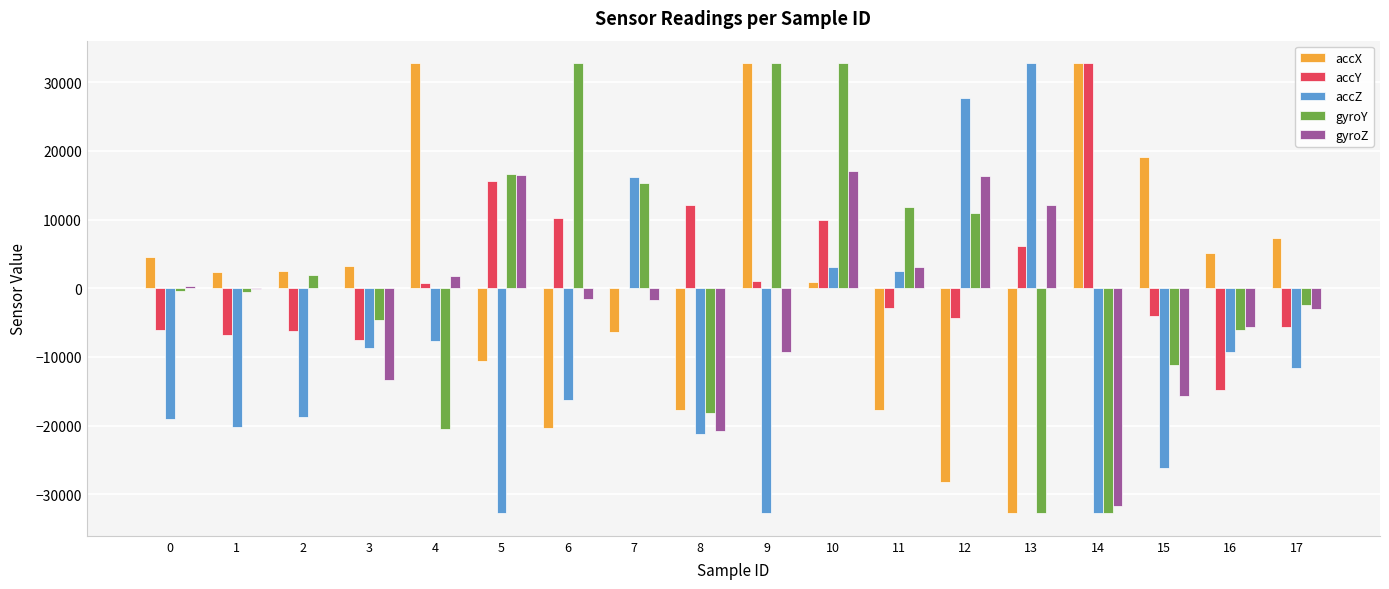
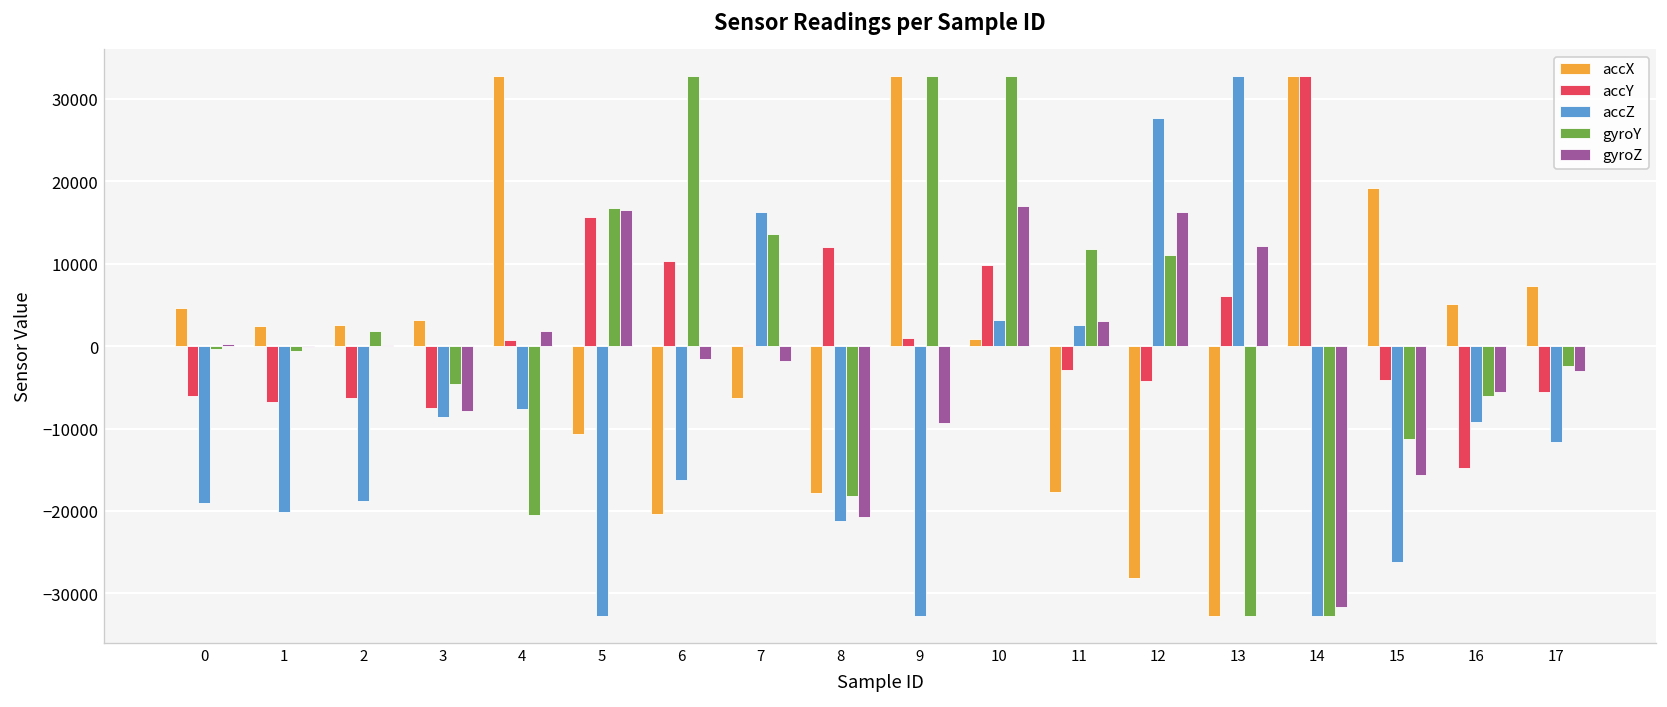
  {
    "accX": {
      "0": 5000,
      "1": 2000,
      "2": 3000,
      "3": 3000,
      "4": 33000,
      "5": -11000,
      "6": -20000,
      "7": -6000,
      "8": -18000,
      "9": 33000,
      "10": 1000,
      "11": -18000,
      "12": -28000,
      "13": -33000,
      "14": 33000,
      "15": 19000,
      "16": 5000,
      "17": 7000
    },
    "accY": {
      "0": -6000,
      "1": -7000,
      "2": -6000,
      "3": -7000,
      "4": 1000,
      "5": 16000,
      "6": 10000,
      "8": 12000,
      "9": 1000,
      "10": 10000,
      "11": -3000,
      "12": -4000,
      "13": 6000,
      "14": 33000,
      "15": -4000,
      "16": -15000,
      "17": -6000
    },
    "accZ": {
      "0": -19000,
      "1": -20000,
      "2": -19000,
      "3": -9000,
      "4": -8000,
      "5": -33000,
      "6": -16000,
      "7": 16000,
      "8": -21000,
      "9": -33000,
      "10": 3000,
      "11": 3000,
      "12": 28000,
      "13": 33000,
      "14": -33000,
      "15": -26000,
      "16": -9000,
      "17": -12000
    },
    "gyroY": {
      "1": -1000,
      "2": 2000,
      "3": -5000,
      "4": -20000,
      "5": 17000,
      "6": 33000,
-     "7": 15000,
+     "7": 14000,
      "8": -18000,
      "9": 33000,
      "10": 33000,
      "11": 12000,
      "12": 11000,
      "13": -33000,
      "14": -33000,
      "15": -11000,
      "16": -6000,
      "17": -2000
    },
    "gyroZ": {
-     "3": -13000,
+     "3": -8000,
      "4": 2000,
      "5": 16000,
      "6": -2000,
      "7": -2000,
      "8": -21000,
      "9": -9000,
      "10": 17000,
      "11": 3000,
      "12": 16000,
      "13": 12000,
      "14": -32000,
      "15": -16000,
      "16": -6000,
      "17": -3000
    }
  }
